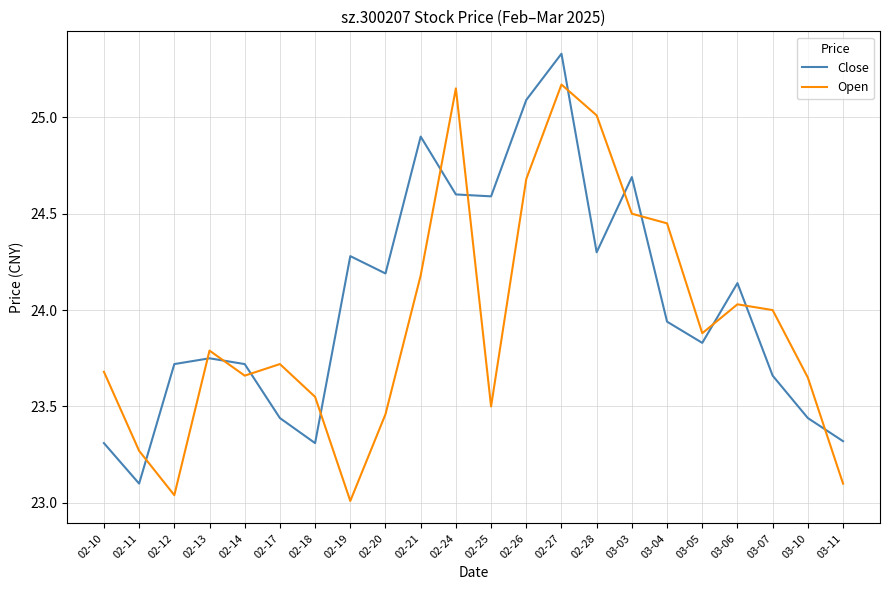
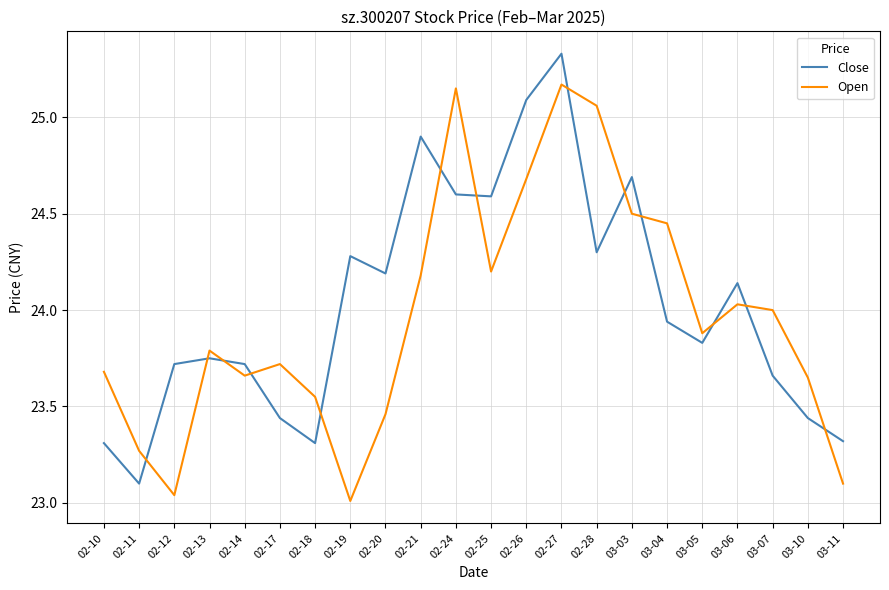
  {
    "Close": {
      "02-10": 23.31,
      "02-11": 23.10,
      "02-12": 23.72,
      "02-13": 23.75,
      "02-14": 23.72,
      "02-17": 23.44,
      "02-18": 23.31,
      "02-19": 24.28,
      "02-20": 24.19,
      "02-21": 24.90,
      "02-24": 24.60,
      "02-25": 24.59,
      "02-26": 25.09,
      "02-27": 25.33,
      "02-28": 24.30,
      "03-03": 24.69,
      "03-04": 23.94,
      "03-05": 23.83,
      "03-06": 24.14,
      "03-07": 23.66,
      "03-10": 23.44,
      "03-11": 23.32
    },
    "Open": {
      "02-10": 23.68,
      "02-11": 23.27,
      "02-12": 23.04,
      "02-13": 23.79,
      "02-14": 23.66,
      "02-17": 23.72,
      "02-18": 23.55,
      "02-19": 23.01,
      "02-20": 23.46,
      "02-21": 24.18,
      "02-24": 25.15,
-     "02-25": 23.5,
+     "02-25": 24.2,
      "02-26": 24.68,
      "02-27": 25.17,
-     "02-28": 25.01,
+     "02-28": 25.06,
      "03-03": 24.50,
      "03-04": 24.45,
      "03-05": 23.88,
      "03-06": 24.03,
      "03-07": 24.00,
      "03-10": 23.65,
      "03-11": 23.10
    }
  }
